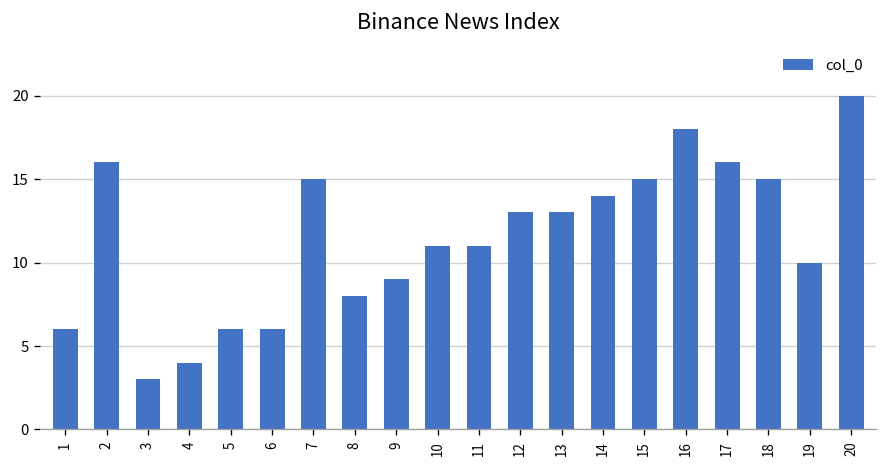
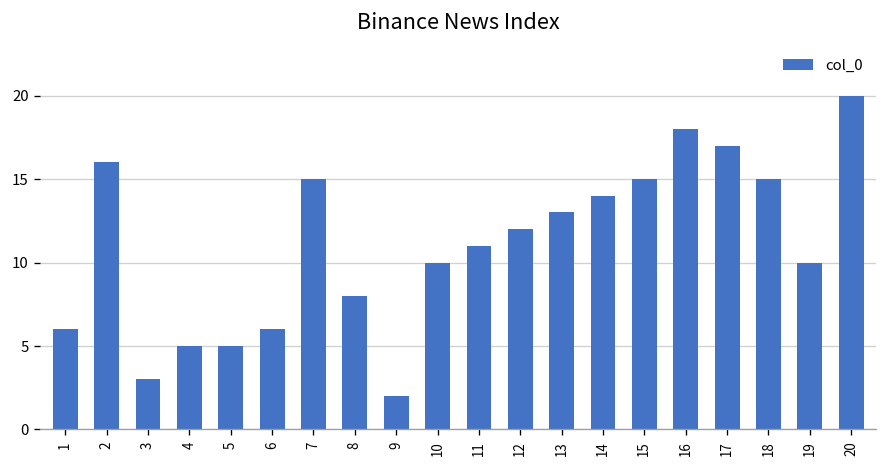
  {
    "1": 6,
    "2": 16,
    "3": 3,
-   "4": 4,
-   "5": 6,
+   "4": 5,
+   "5": 5,
    "6": 6,
    "7": 15,
    "8": 8,
-   "9": 9,
-   "10": 11,
+   "9": 2,
+   "10": 10,
    "11": 11,
-   "12": 13,
+   "12": 12,
    "13": 13,
    "14": 14,
    "15": 15,
    "16": 18,
-   "17": 16,
+   "17": 17,
    "18": 15,
    "19": 10,
    "20": 20
  }
